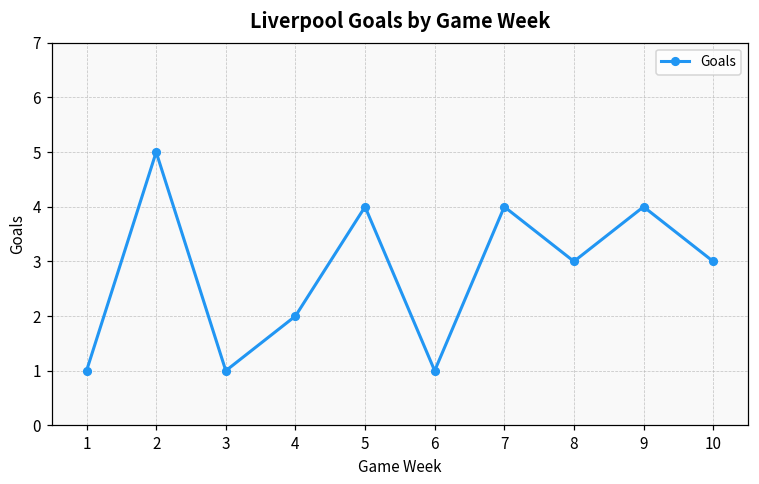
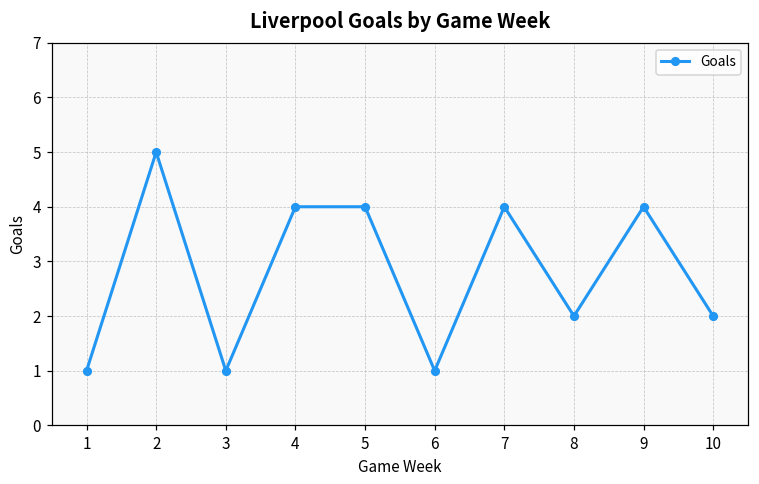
  {
    "1": 1,
    "2": 5,
    "3": 1,
-   "4": 2,
+   "4": 4,
    "5": 4,
    "6": 1,
    "7": 4,
-   "8": 3,
+   "8": 2,
    "9": 4,
-   "10": 3
+   "10": 2
  }
